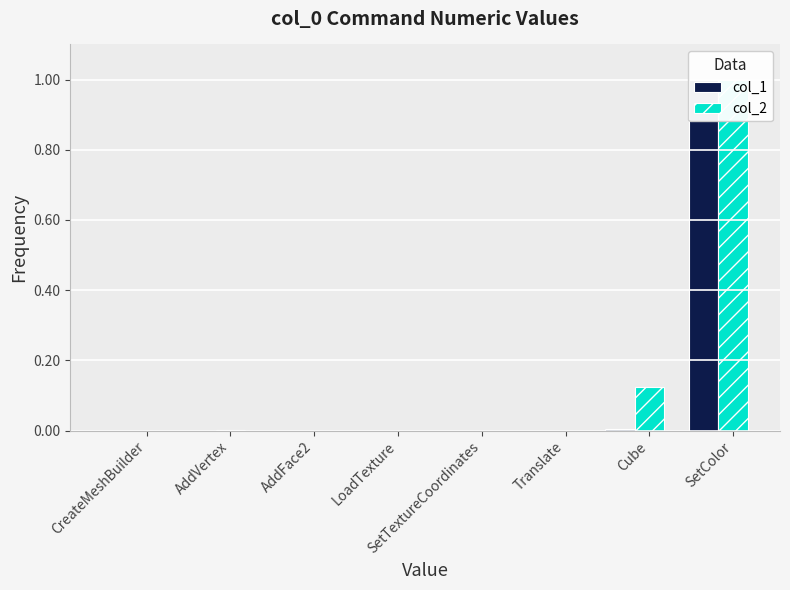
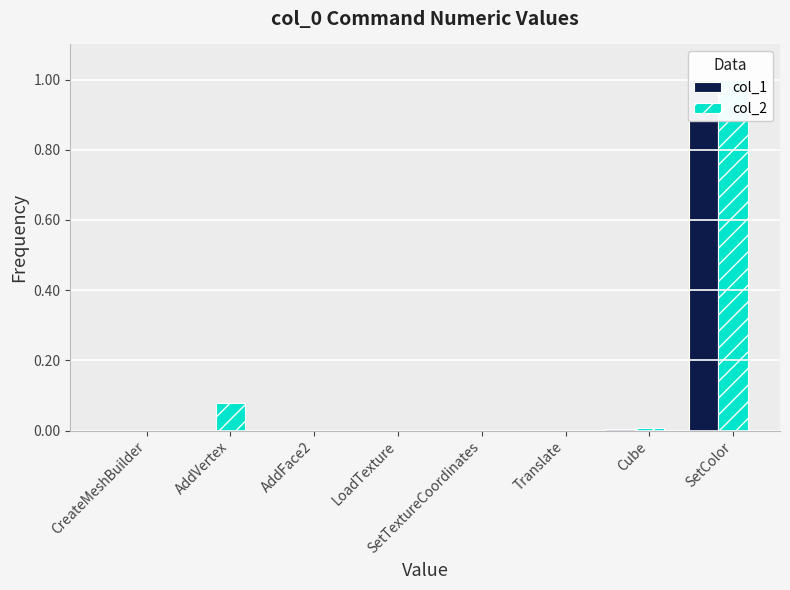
  {
    "col_1": {
      "CreateMeshBuilder": 0.00,
      "AddFace2": 0.00,
      "LoadTexture": 0.00,
      "SetTextureCoordinates": 0.00,
      "Translate": 0.00
    },
    "col_2": {
      "CreateMeshBuilder": 0.00,
-     "AddVertex": 0.00,
+     "AddVertex": 0.08,
      "AddFace2": 0.00,
      "LoadTexture": 0.00,
      "SetTextureCoordinates": 0.00,
      "Translate": 0.00,
-     "Cube": 0.13
+     "Cube": 0.01
    }
  }
